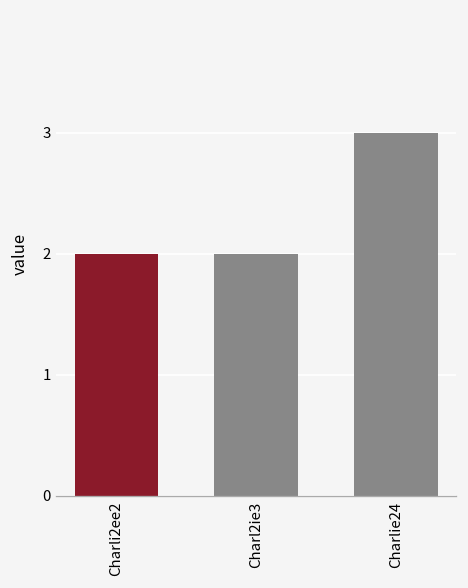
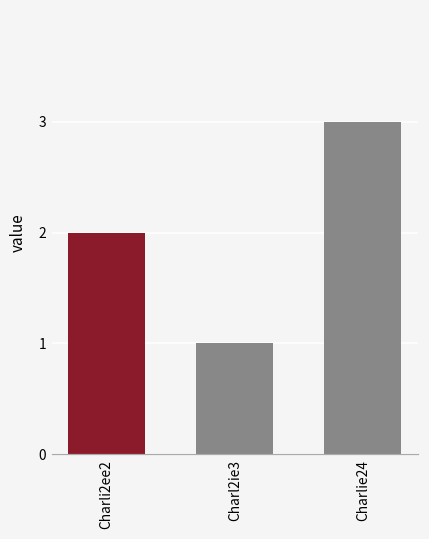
  {
    "Charli2ee2": 2,
-   "Charl2ie3": 2,
+   "Charl2ie3": 1,
    "Charlie24": 3
  }
